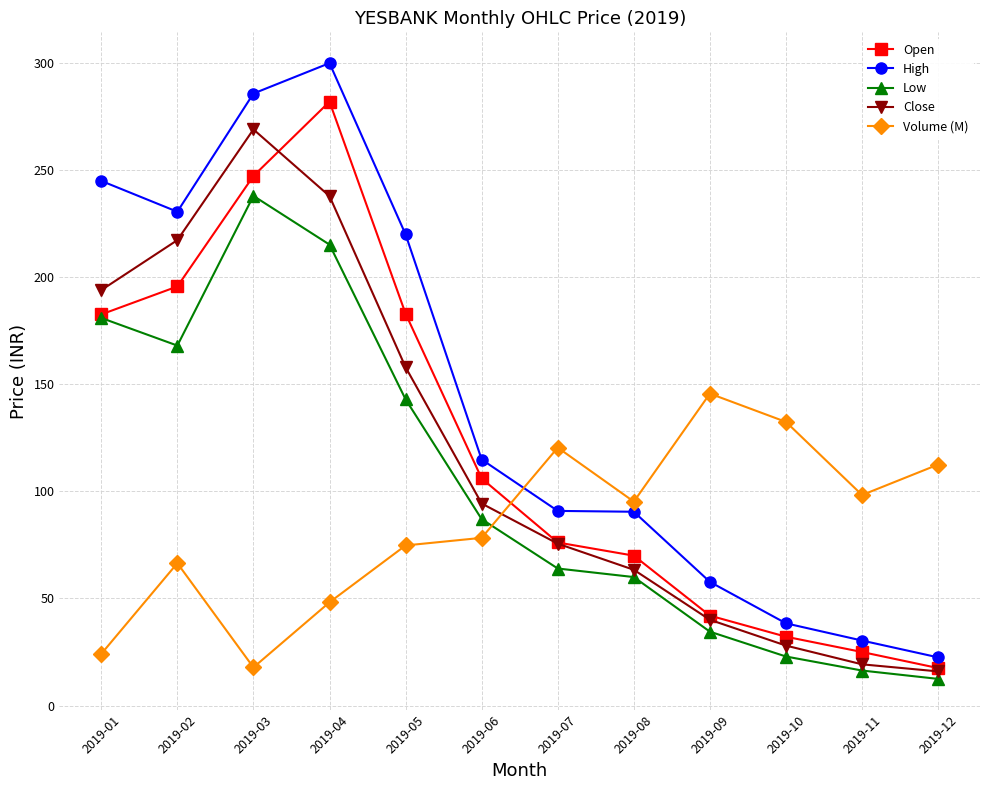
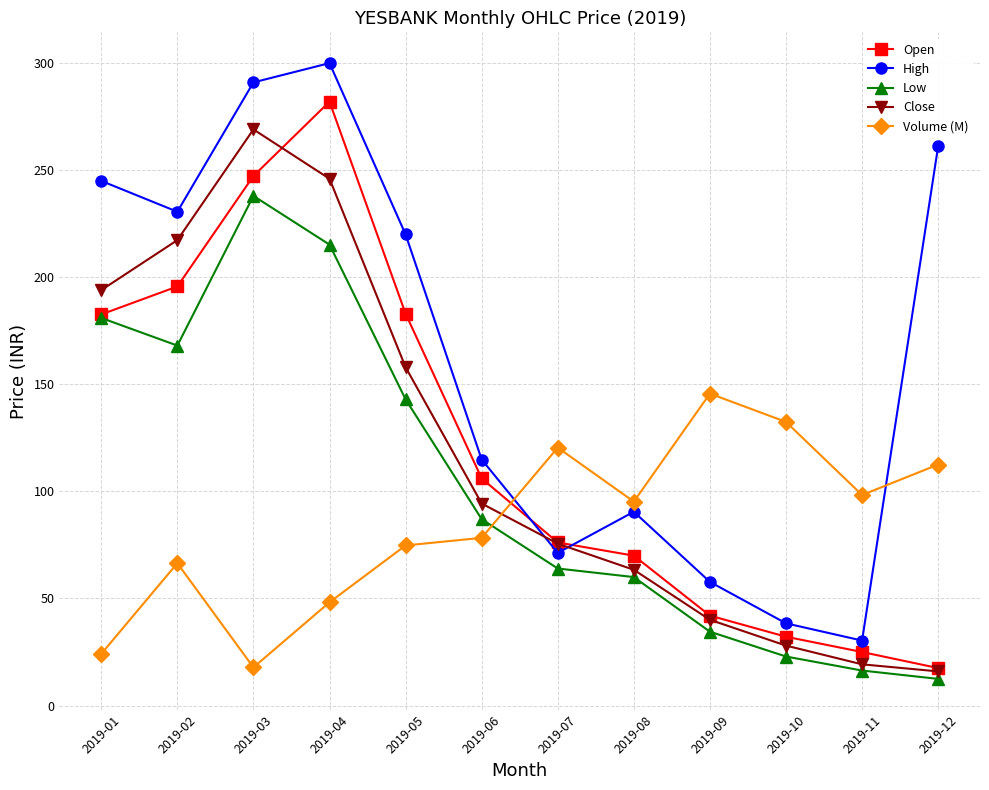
  {
    "Open": {
      "2019-01": 183,
      "2019-02": 196,
      "2019-03": 247,
      "2019-04": 282,
      "2019-05": 183,
      "2019-06": 106,
      "2019-08": 70,
      "2019-09": 42,
      "2019-10": 32,
      "2019-11": 25,
      "2019-12": 18
    },
    "High": {
      "2019-01": 245,
      "2019-02": 231,
-     "2019-03": 286,
+     "2019-03": 291,
      "2019-04": 300,
      "2019-05": 220,
      "2019-06": 115,
-     "2019-07": 91,
+     "2019-07": 71,
      "2019-08": 91,
      "2019-09": 58,
      "2019-10": 38,
      "2019-11": 30,
-     "2019-12": 23
+     "2019-12": 261
    },
    "Low": {
      "2019-01": 181,
      "2019-02": 168,
      "2019-03": 238,
      "2019-04": 215,
      "2019-05": 143,
      "2019-06": 87,
      "2019-07": 64,
      "2019-08": 60,
      "2019-09": 35,
      "2019-10": 23,
      "2019-11": 16,
      "2019-12": 12
    },
    "Close": {
      "2019-01": 194,
      "2019-02": 217,
      "2019-03": 269,
-     "2019-04": 238,
+     "2019-04": 246,
      "2019-05": 158,
      "2019-06": 94,
      "2019-08": 63,
      "2019-09": 40,
      "2019-10": 28,
      "2019-11": 19,
      "2019-12": 16
    },
    "Volume (M)": {
      "2019-01": 24,
      "2019-02": 66,
      "2019-03": 18,
      "2019-04": 48,
      "2019-05": 75,
      "2019-06": 78,
      "2019-07": 120,
      "2019-08": 95,
      "2019-09": 146,
      "2019-10": 132,
      "2019-11": 98,
      "2019-12": 113
    }
  }
